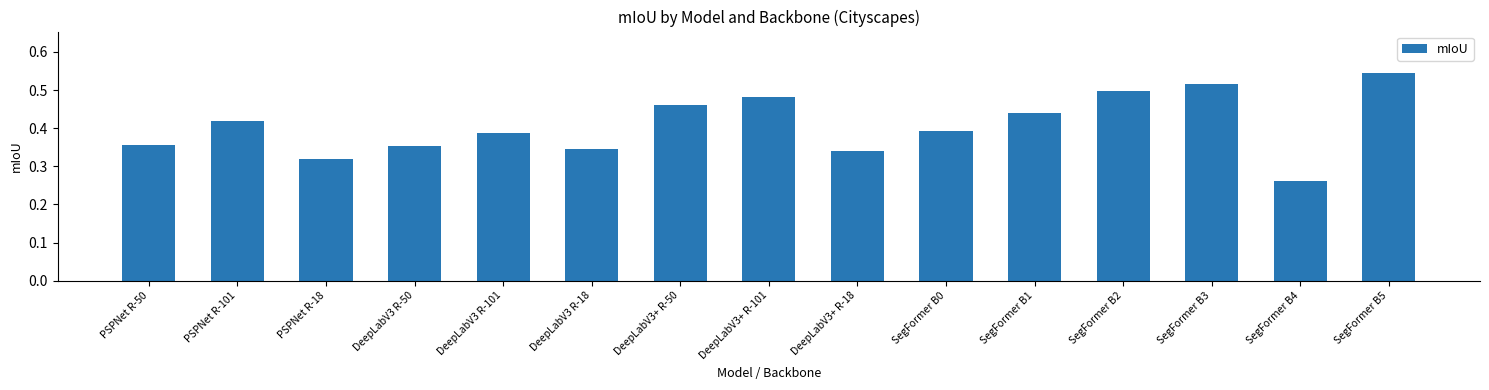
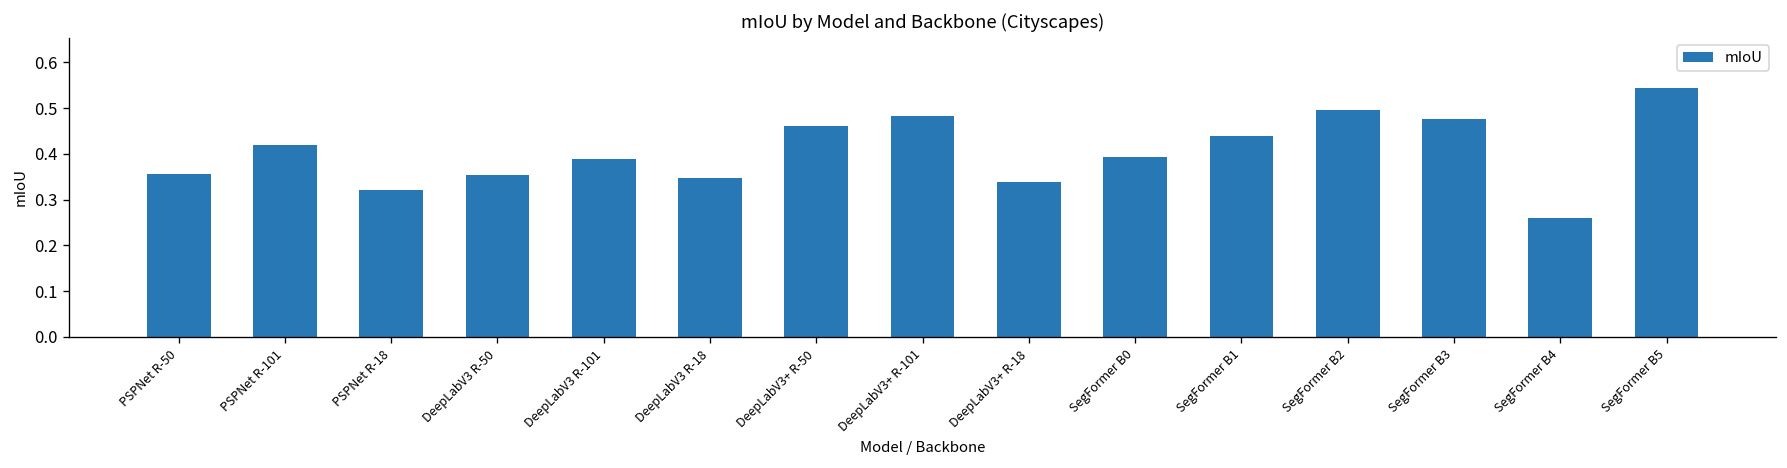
  {
    "PSPNet R-50": 0.36,
    "PSPNet R-101": 0.42,
    "PSPNet R-18": 0.32,
    "DeepLabV3 R-50": 0.35,
    "DeepLabV3 R-101": 0.39,
    "DeepLabV3 R-18": 0.35,
    "DeepLabV3+ R-50": 0.46,
    "DeepLabV3+ R-101": 0.48,
    "DeepLabV3+ R-18": 0.34,
    "SegFormer B0": 0.39,
    "SegFormer B1": 0.44,
    "SegFormer B2": 0.50,
-   "SegFormer B3": 0.52,
+   "SegFormer B3": 0.48,
    "SegFormer B4": 0.26,
    "SegFormer B5": 0.54
  }
